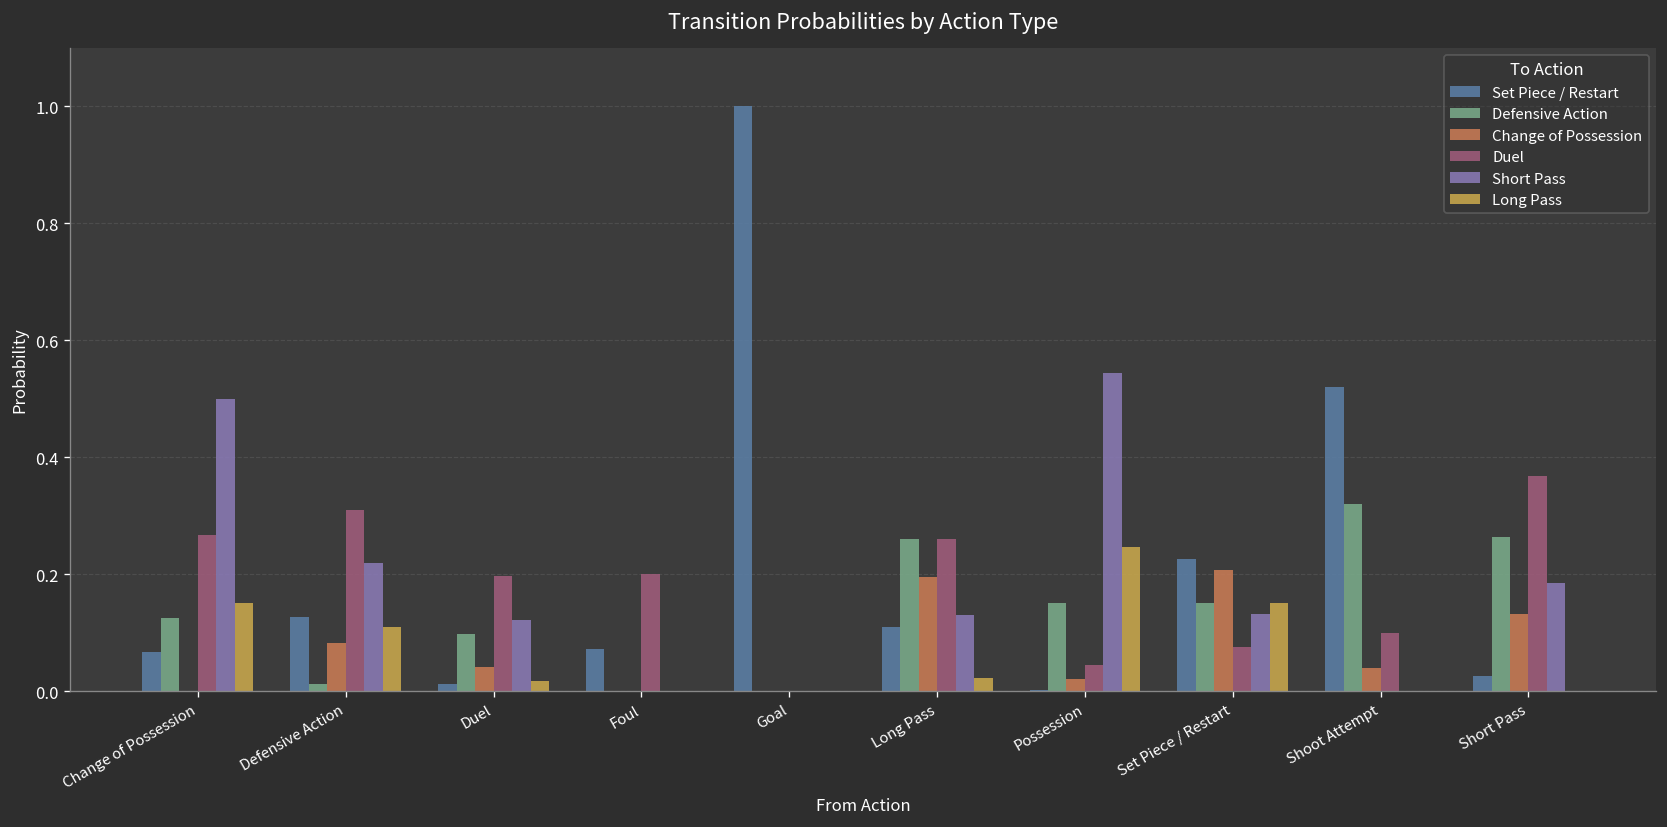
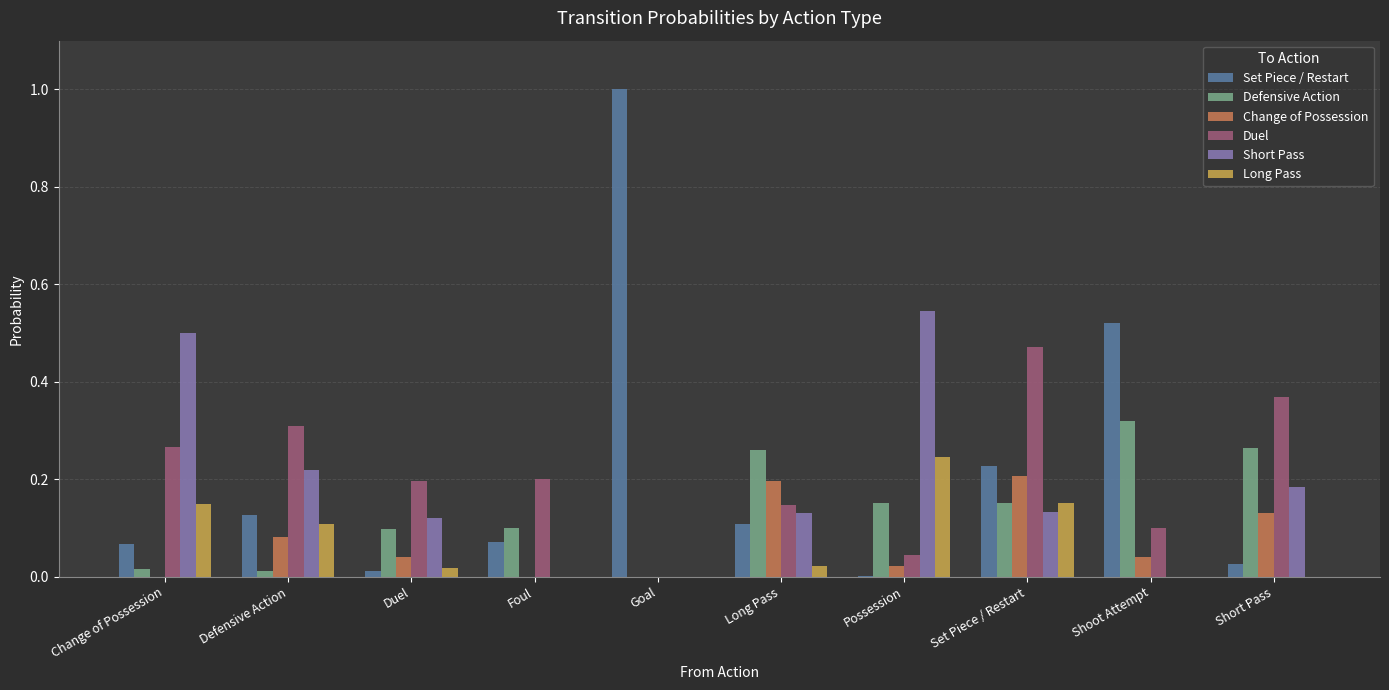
  {
    "Defensive Action": {
-     "Change of Possession": 0.12,
+     "Change of Possession": 0.02,
      "Defensive Action": 0.01,
      "Duel": 0.10,
-     "Foul": 0.0,
+     "Foul": 0.1,
      "Goal": 0.00,
      "Long Pass": 0.26,
      "Possession": 0.15,
      "Set Piece / Restart": 0.15,
      "Shoot Attempt": 0.32,
      "Short Pass": 0.26
    },
    "Duel": {
      "Change of Possession": 0.27,
      "Defensive Action": 0.31,
      "Duel": 0.20,
      "Foul": 0.20,
      "Goal": 0.00,
-     "Long Pass": 0.26,
+     "Long Pass": 0.15,
      "Possession": 0.04,
-     "Set Piece / Restart": 0.08,
+     "Set Piece / Restart": 0.47,
      "Shoot Attempt": 0.10,
      "Short Pass": 0.37
    }
  }
